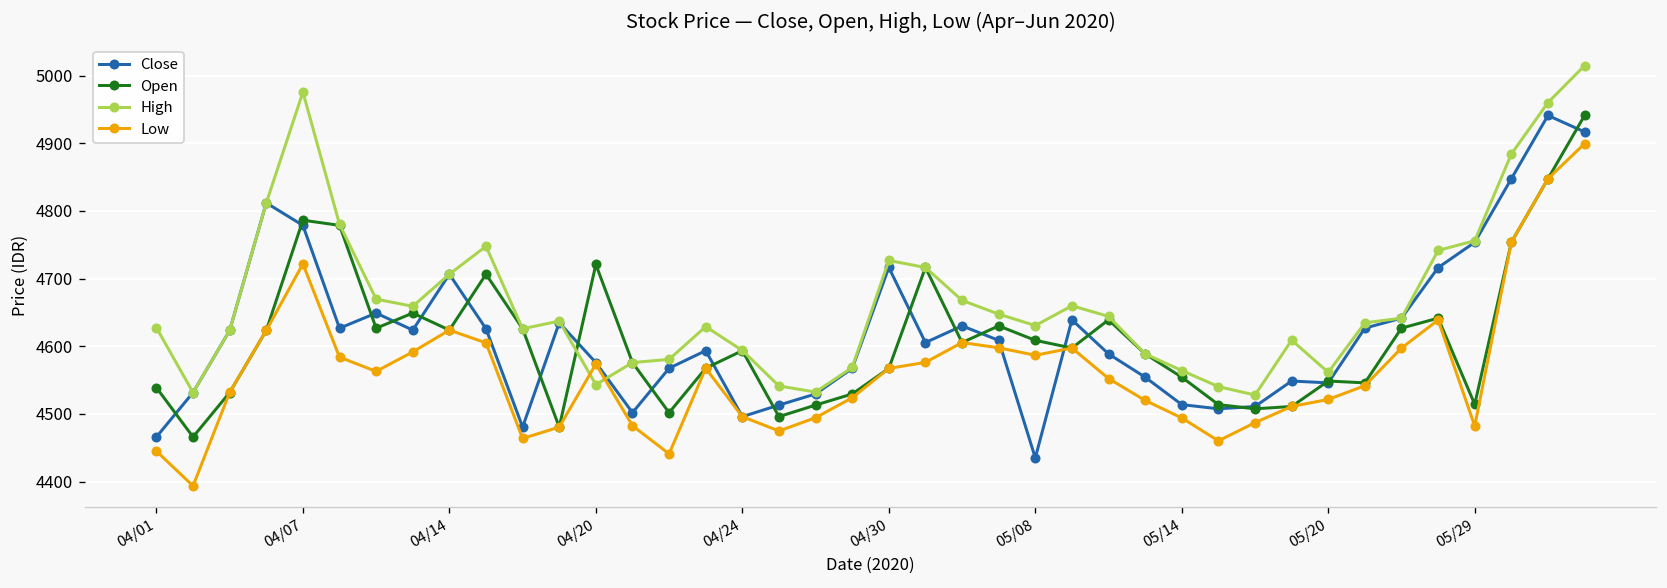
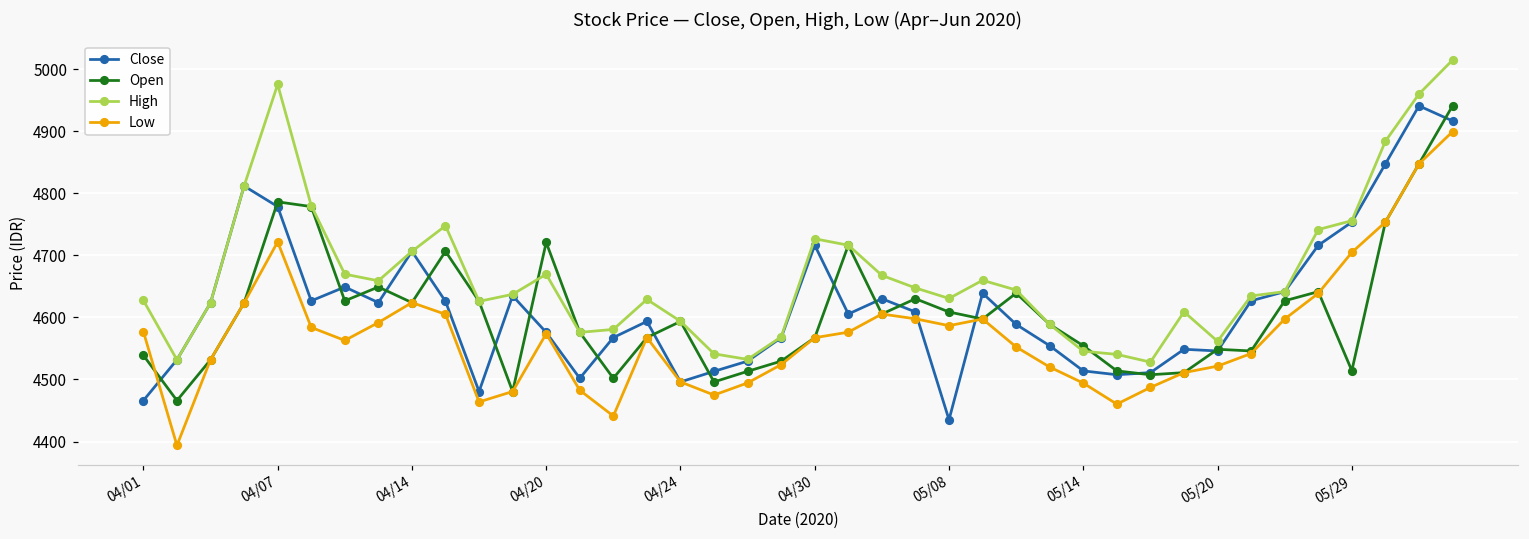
  {
    "Close": {
      "04/01": 4470,
      "04/07": 4780,
      "04/30": 4720,
      "05/08": 4440,
      "05/14": 4510
    },
    "Open": {
      "04/01": 4540,
      "04/07": 4790,
      "04/20": 4720,
      "05/08": 4610,
      "05/14": 4550,
      "05/29": 4510
    },
    "High": {
      "04/01": 4630,
      "04/07": 4980,
-     "04/20": 4540,
+     "04/20": 4670,
      "04/30": 4730,
      "05/08": 4630,
-     "05/14": 4560,
+     "05/14": 4550,
      "05/20": 4560
    },
    "Low": {
-     "04/01": 4450,
+     "04/01": 4580,
      "04/07": 4720,
      "05/08": 4590,
      "05/14": 4490,
      "05/20": 4520,
-     "05/29": 4480
+     "05/29": 4700
    }
  }
